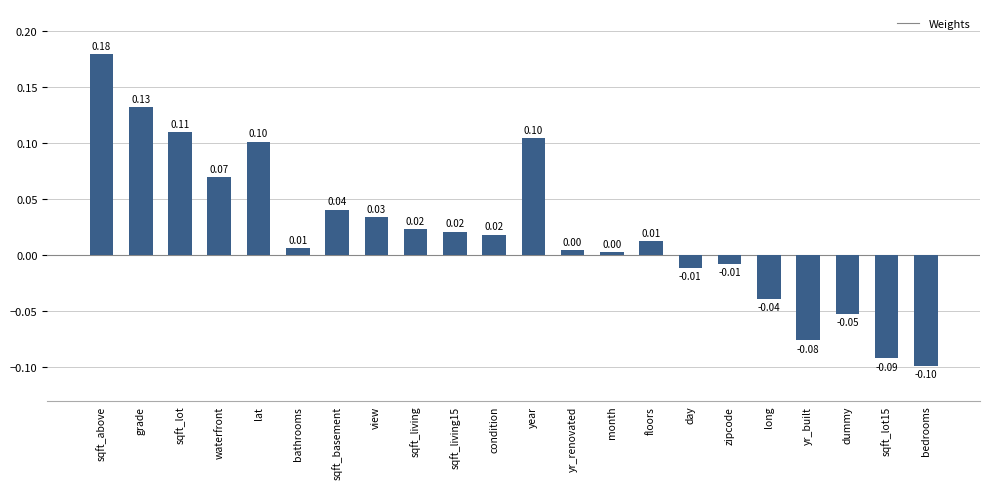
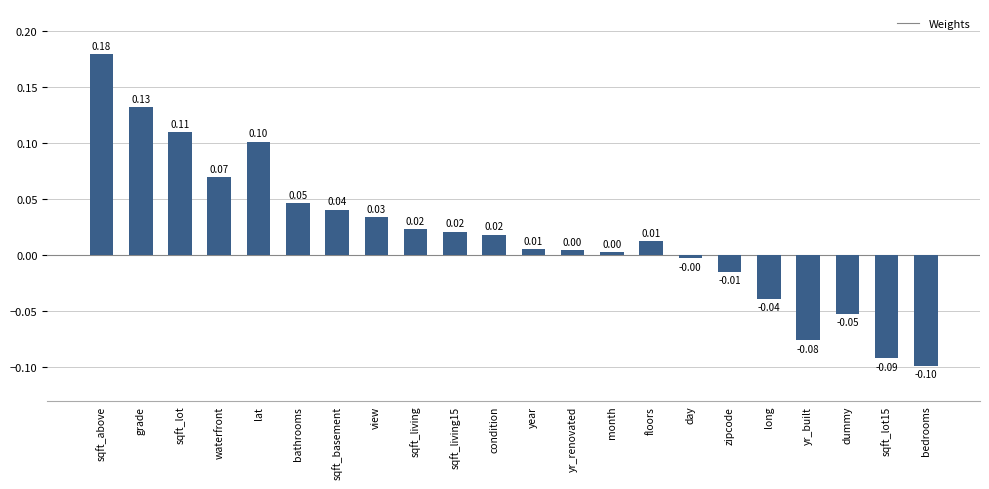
  {
    "sqft_above": 0.18,
    "grade": 0.13,
    "sqft_lot": 0.11,
    "waterfront": 0.07,
    "lat": 0.10,
-   "bathrooms": 0.01,
+   "bathrooms": 0.05,
    "sqft_basement": 0.04,
    "view": 0.03,
    "sqft_living": 0.02,
    "sqft_living15": 0.02,
    "condition": 0.02,
-   "year": 0.10,
+   "year": 0.01,
    "yr_renovated": 0.00,
    "month": 0.00,
    "floors": 0.01,
-   "day": -0.01,
-   "zipcode": -0.007,
+   "day": -0.00,
+   "zipcode": -0.015,
    "long": -0.04,
    "yr_built": -0.08,
    "dummy": -0.05,
    "sqft_lot15": -0.09,
    "bedrooms": -0.10
  }
